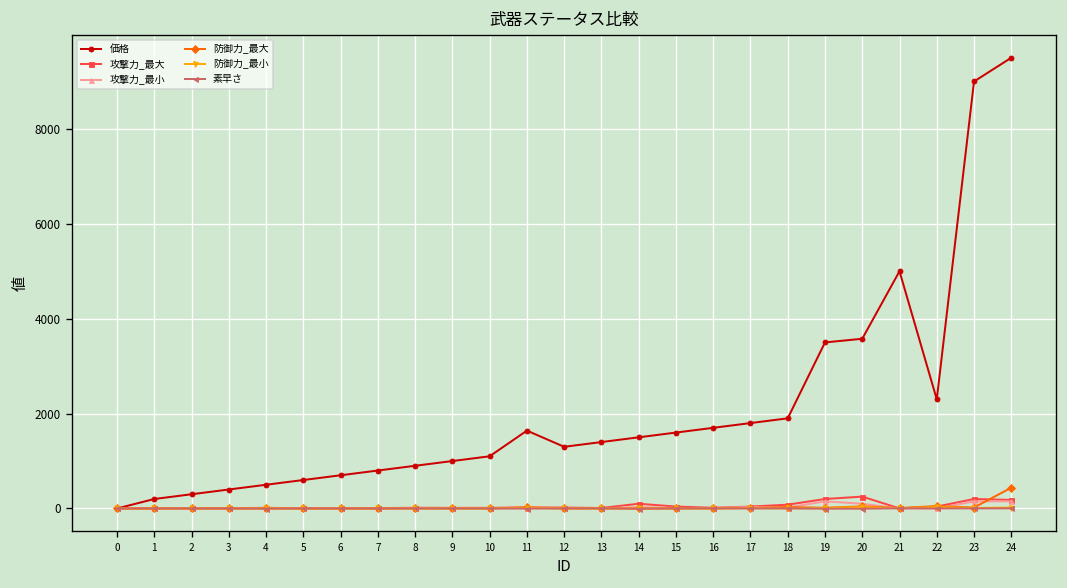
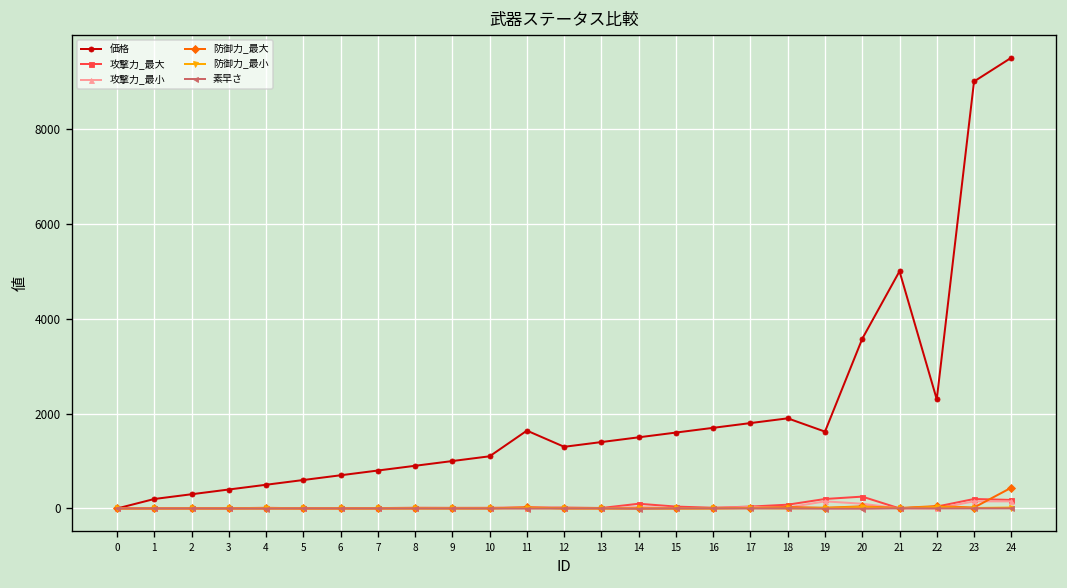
  {
    "価格": {
      "1": 200,
      "2": 300,
      "3": 400,
      "4": 500,
      "5": 600,
      "6": 700,
      "7": 800,
      "8": 900,
      "9": 1000,
      "10": 1100,
      "11": 1600,
      "12": 1300,
      "13": 1400,
      "14": 1500,
      "15": 1600,
      "16": 1700,
      "17": 1800,
      "18": 1900,
-     "19": 3500,
+     "19": 1600,
      "20": 3600,
      "21": 5000,
      "22": 2300,
      "23": 9000,
      "24": 9500
    },
    "攻撃力_最大": {
      "14": 100,
      "20": 300
    },
    "防御力_最大": {
      "24": 400
    }
  }
